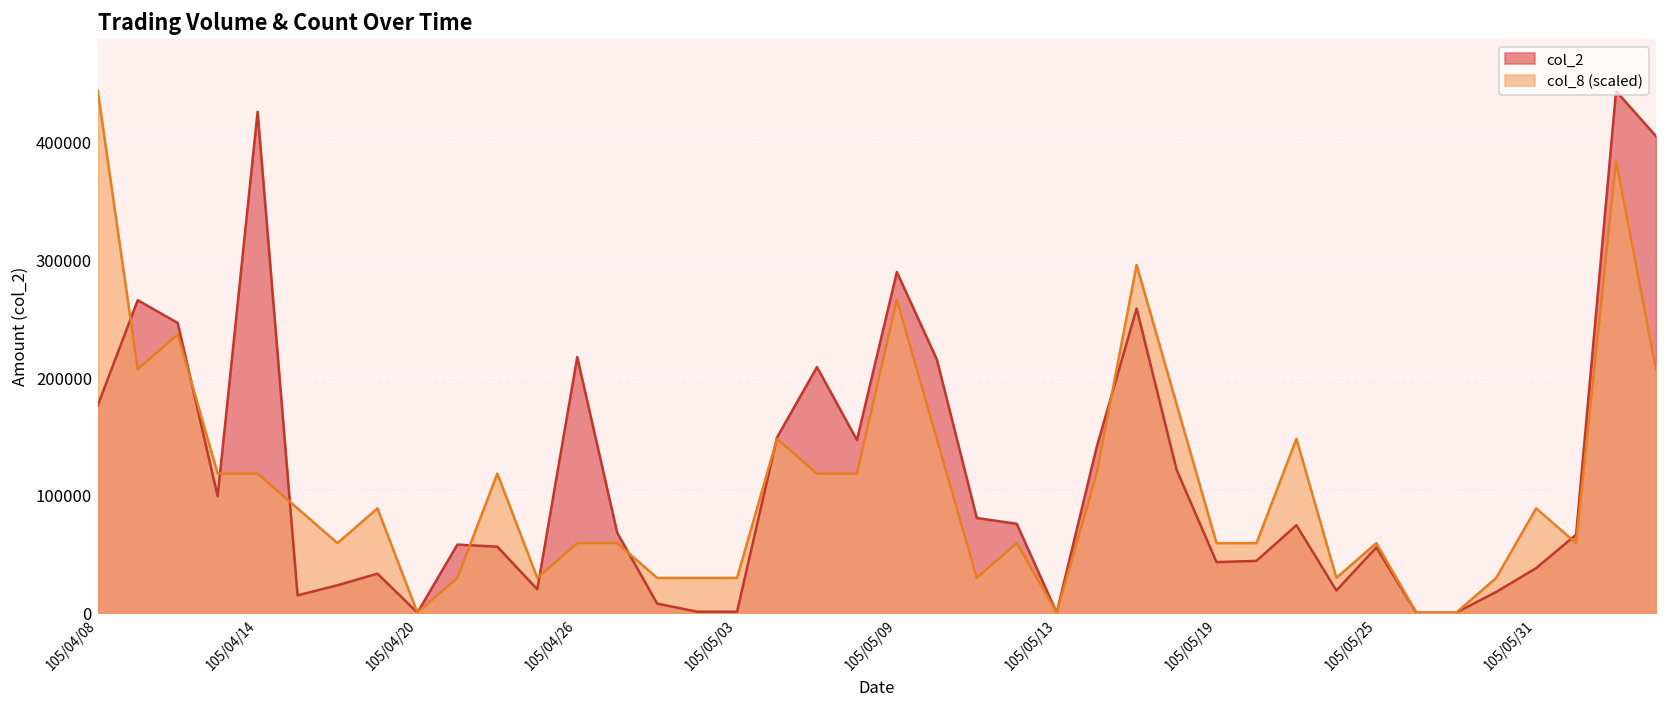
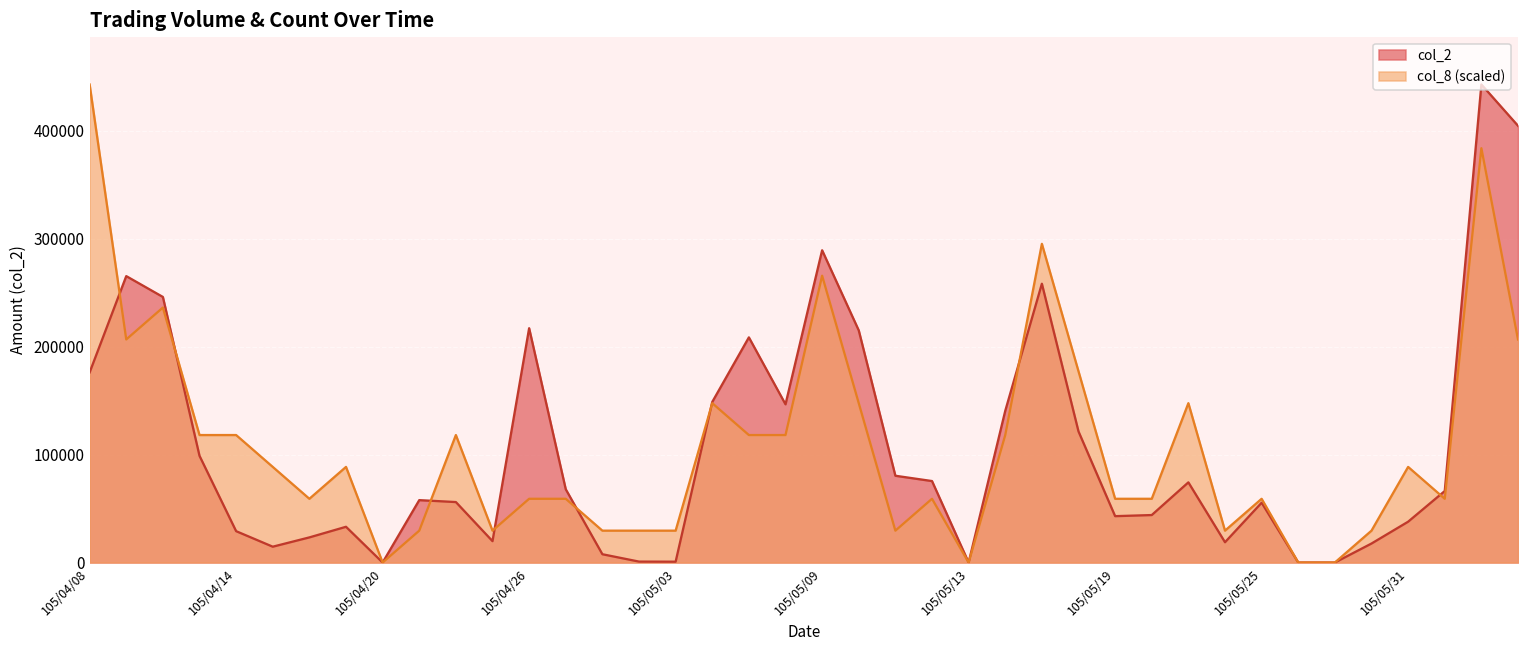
  {
    "col_2": {
      "105/04/08": 180000,
-     "105/04/14": 430000,
+     "105/04/14": 30000,
      "105/04/26": 220000,
      "105/05/03": 0,
      "105/05/09": 290000,
      "105/05/19": 40000,
      "105/05/25": 60000,
      "105/05/31": 40000
    },
    "col_8 (scaled)": {
      "105/04/08": 440000,
      "105/04/14": 120000,
      "105/04/26": 60000,
      "105/05/03": 30000,
      "105/05/09": 270000,
      "105/05/19": 60000,
      "105/05/25": 60000,
      "105/05/31": 90000
    }
  }
